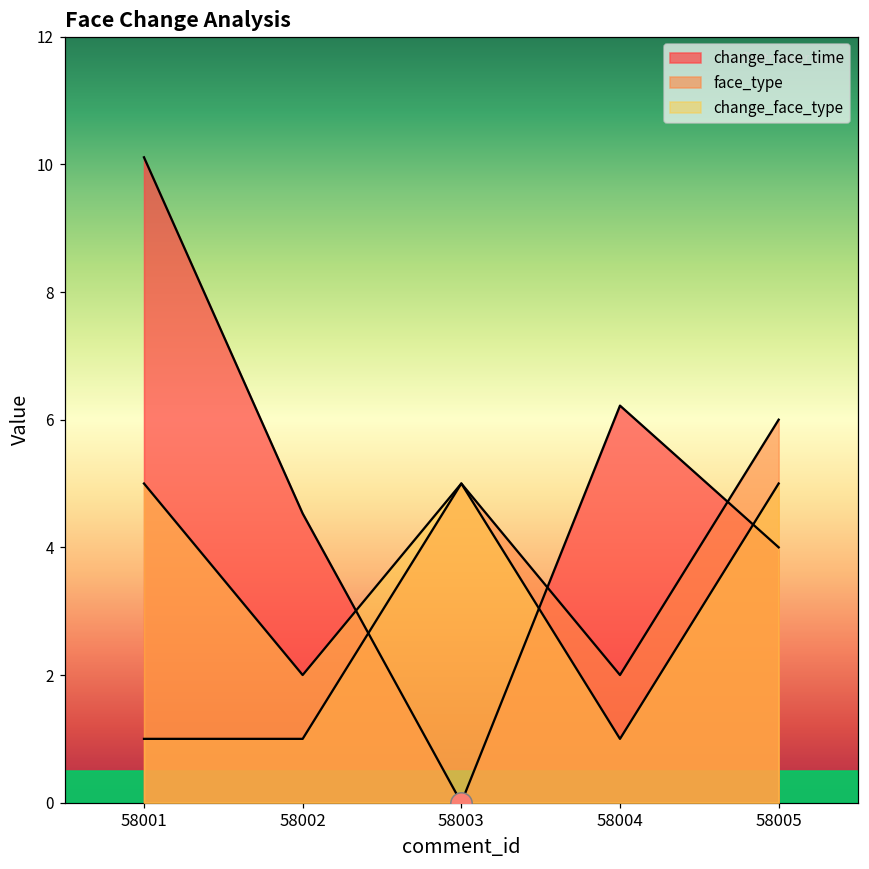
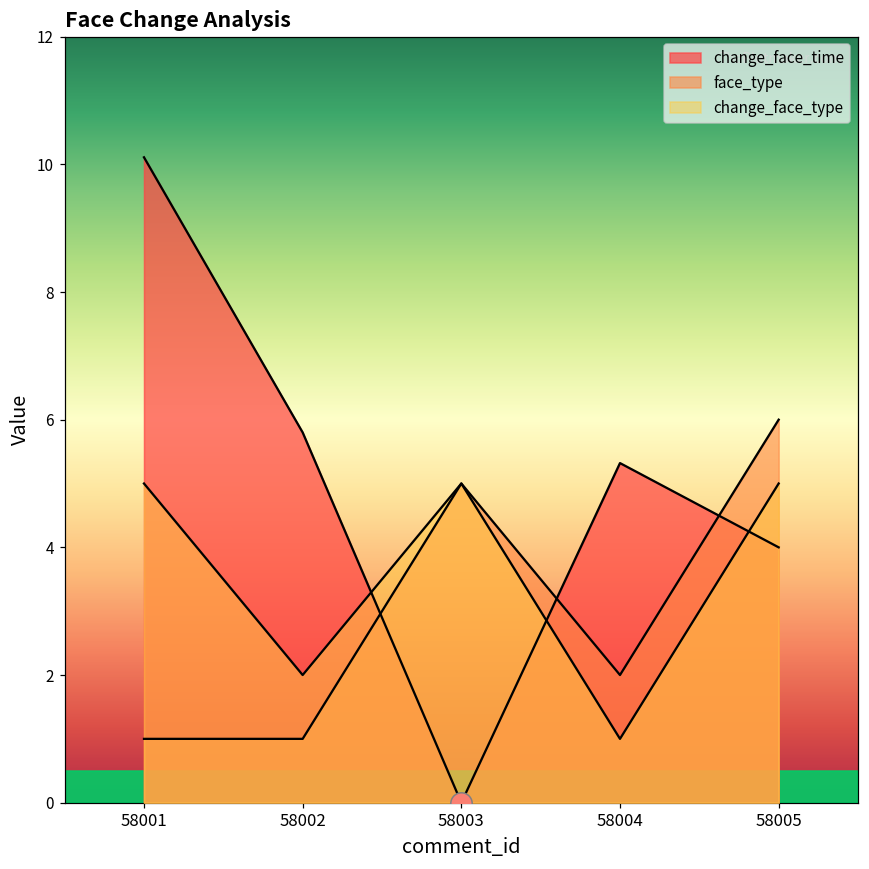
  {
    "change_face_time": {
      "58001": 10.1,
-     "58002": 4.5,
-     "58004": 6.2,
+     "58002": 5.8,
+     "58004": 5.3,
      "58005": 4.0
    }
  }
